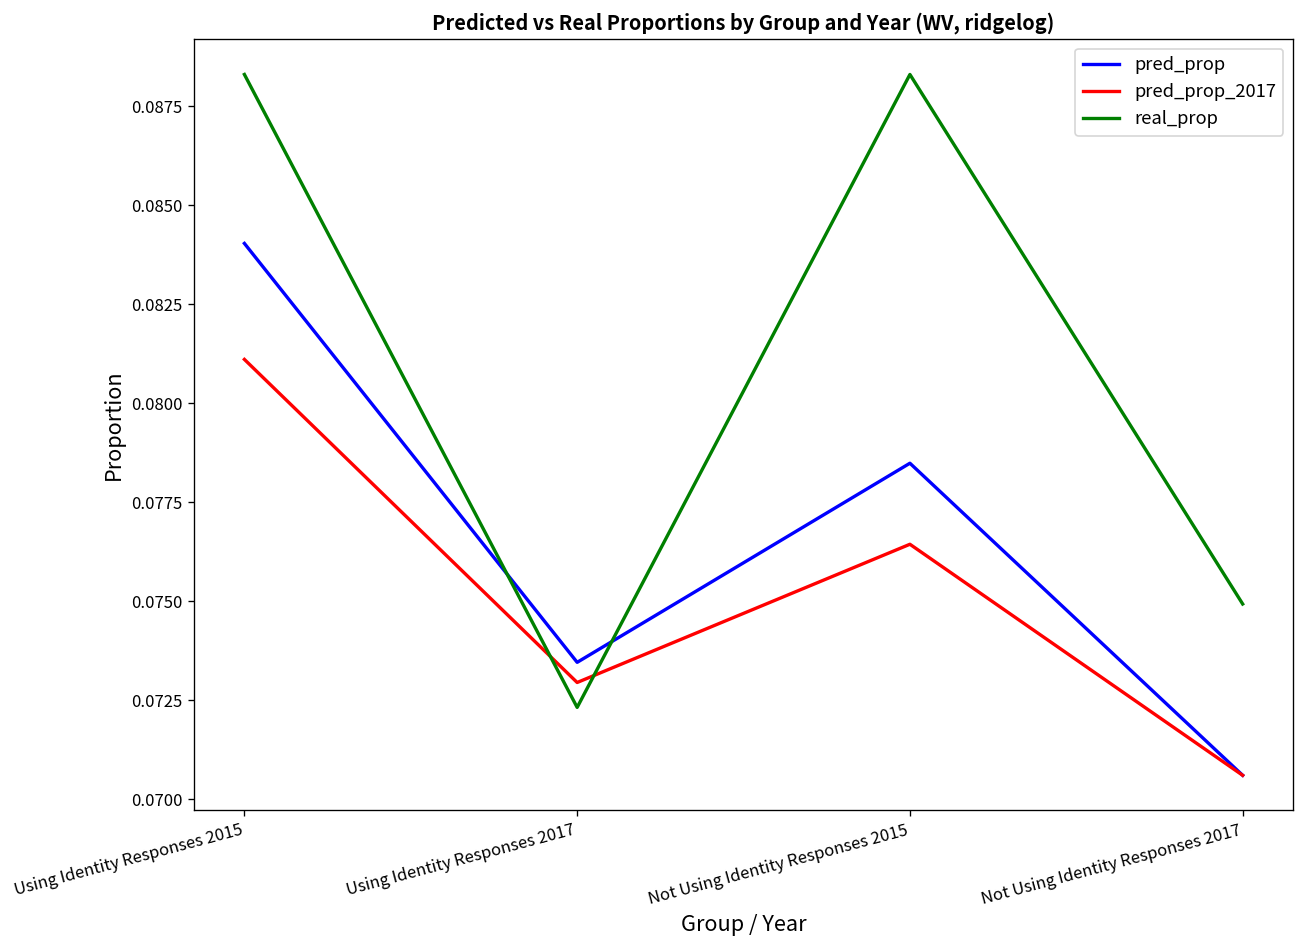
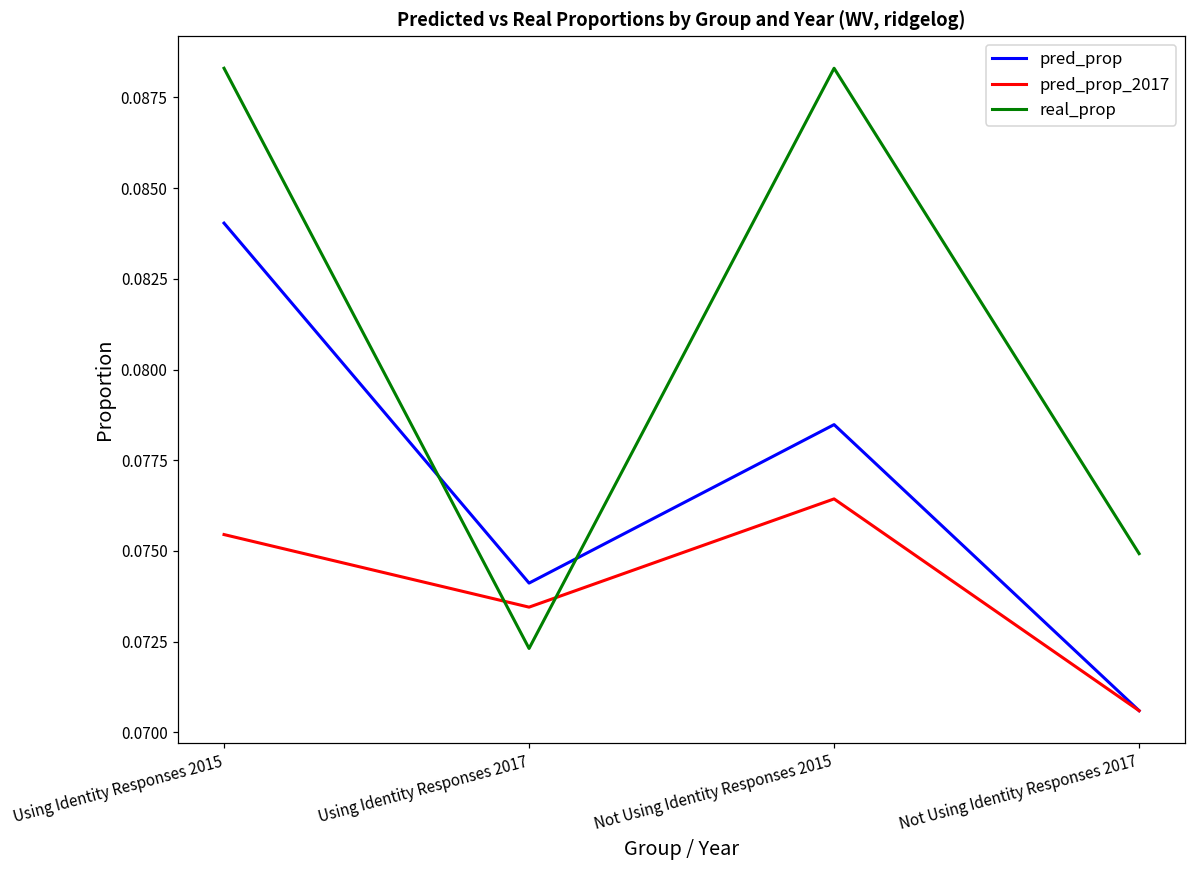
  {
    "pred_prop": {
      "Using Identity Responses 2015": 0.0840,
-     "Using Identity Responses 2017": 0.0735,
+     "Using Identity Responses 2017": 0.0741,
      "Not Using Identity Responses 2015": 0.0785
    },
    "pred_prop_2017": {
-     "Using Identity Responses 2015": 0.0811,
-     "Using Identity Responses 2017": 0.0729,
+     "Using Identity Responses 2015": 0.0755,
+     "Using Identity Responses 2017": 0.0735,
      "Not Using Identity Responses 2015": 0.0764
    },
    "real_prop": {
      "Using Identity Responses 2015": 0.0883,
      "Using Identity Responses 2017": 0.0723,
      "Not Using Identity Responses 2015": 0.0883,
      "Not Using Identity Responses 2017": 0.0749
    }
  }
